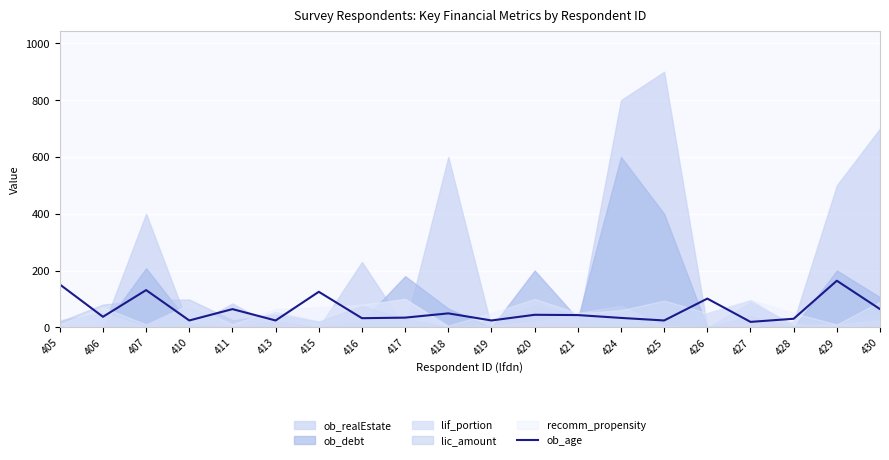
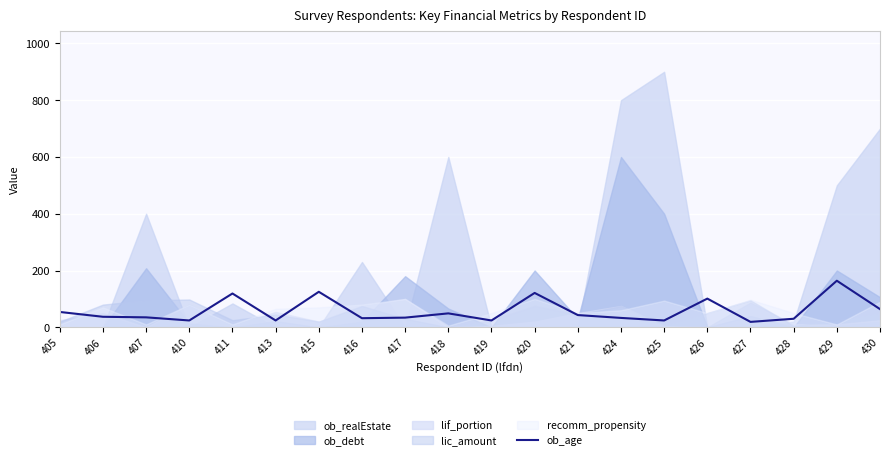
  {
    "ob_age": {
-     "405": 150,
+     "405": 50,
      "406": 40,
-     "407": 130,
+     "407": 40,
      "410": 20,
-     "411": 60,
+     "411": 120,
      "415": 130,
      "416": 30,
      "418": 50,
-     "420": 40,
+     "420": 120,
      "424": 30,
      "425": 20,
      "426": 100,
      "427": 20,
      "428": 30,
      "429": 160,
      "430": 60
    }
  }
